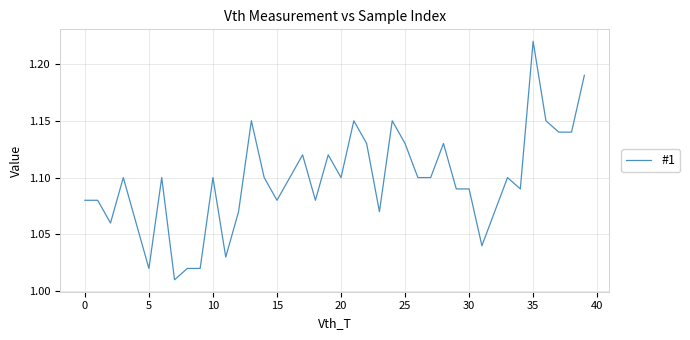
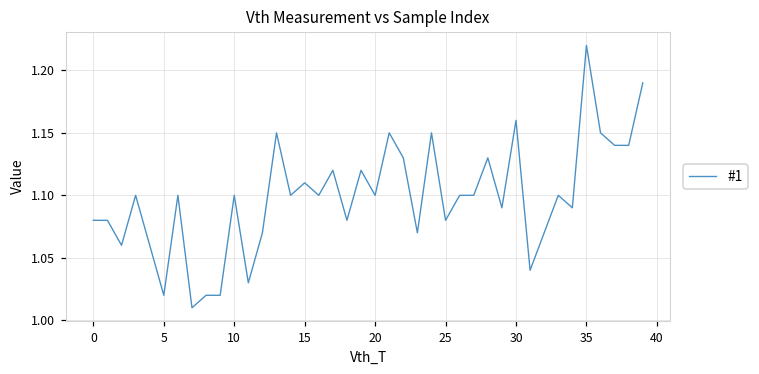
  {
    "0": 1.08,
    "5": 1.02,
    "10": 1.10,
-   "15": 1.08,
+   "15": 1.11,
    "20": 1.10,
-   "25": 1.13,
-   "30": 1.09,
+   "25": 1.08,
+   "30": 1.16,
    "35": 1.22
  }
